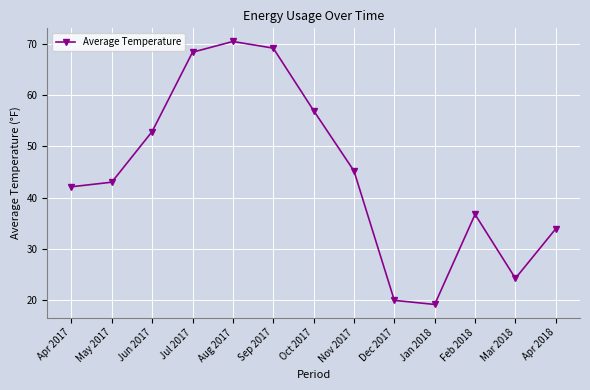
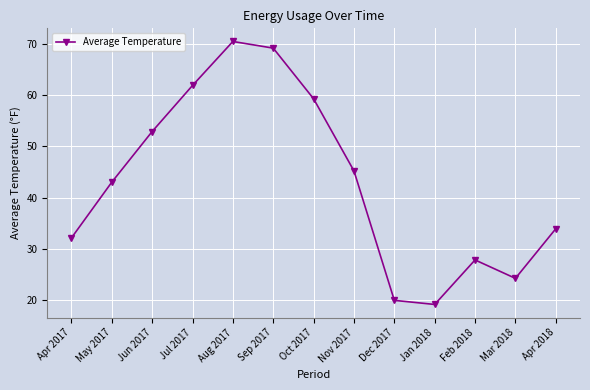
  {
-   "Apr 2017": 42,
+   "Apr 2017": 32,
    "May 2017": 43,
    "Jun 2017": 53,
-   "Jul 2017": 68,
+   "Jul 2017": 62,
    "Aug 2017": 71,
    "Sep 2017": 69,
-   "Oct 2017": 57,
+   "Oct 2017": 59,
    "Nov 2017": 45,
    "Dec 2017": 20,
    "Jan 2018": 19,
-   "Feb 2018": 37,
+   "Feb 2018": 28,
    "Mar 2018": 24,
    "Apr 2018": 34
  }
